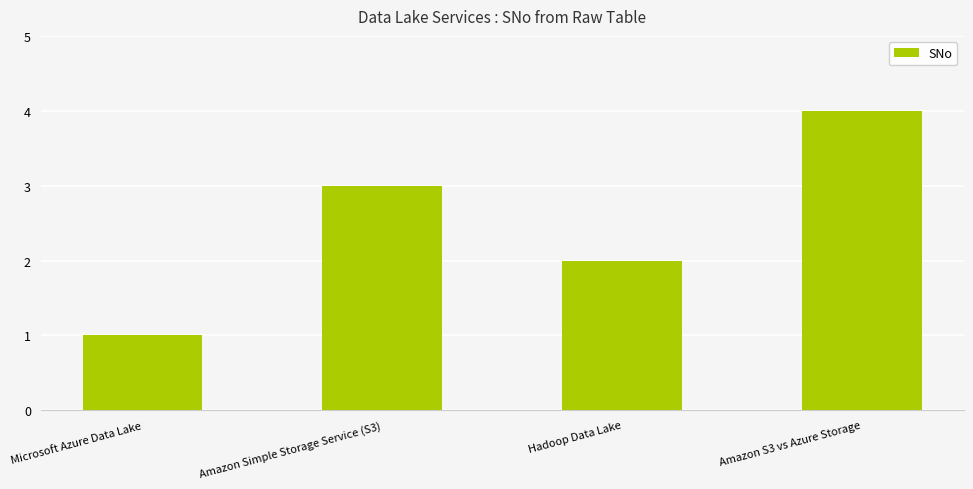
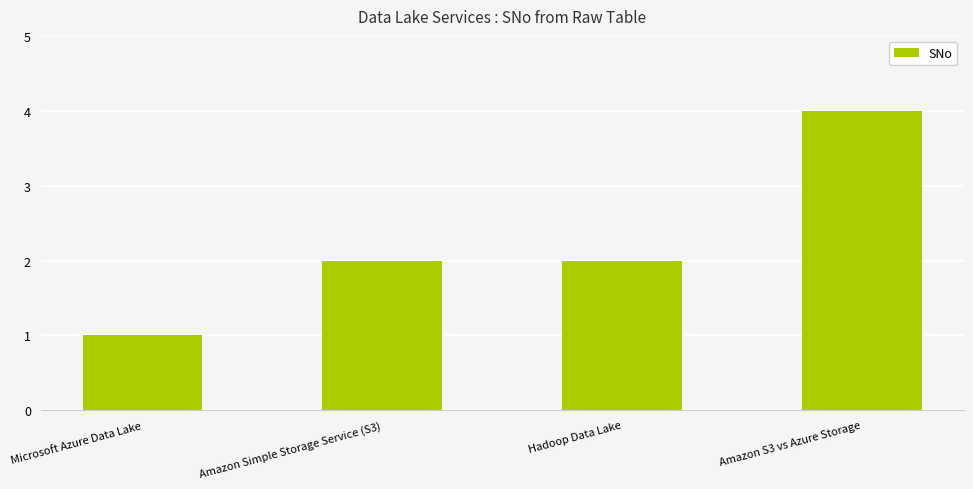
  {
    "Microsoft Azure Data Lake": 1,
-   "Amazon Simple Storage Service (S3)": 3,
+   "Amazon Simple Storage Service (S3)": 2,
    "Hadoop Data Lake": 2,
    "Amazon S3 vs Azure Storage": 4
  }
